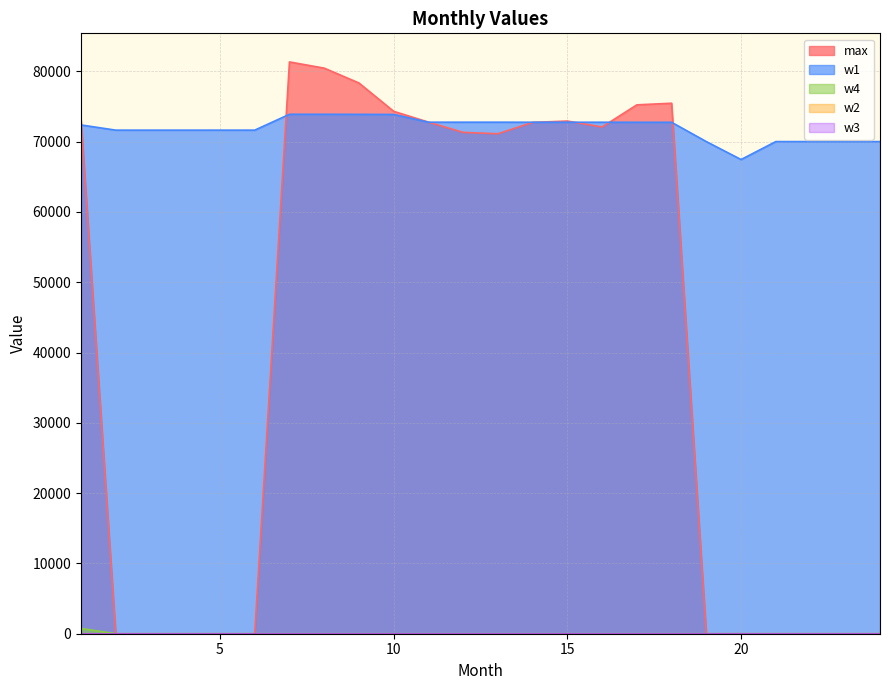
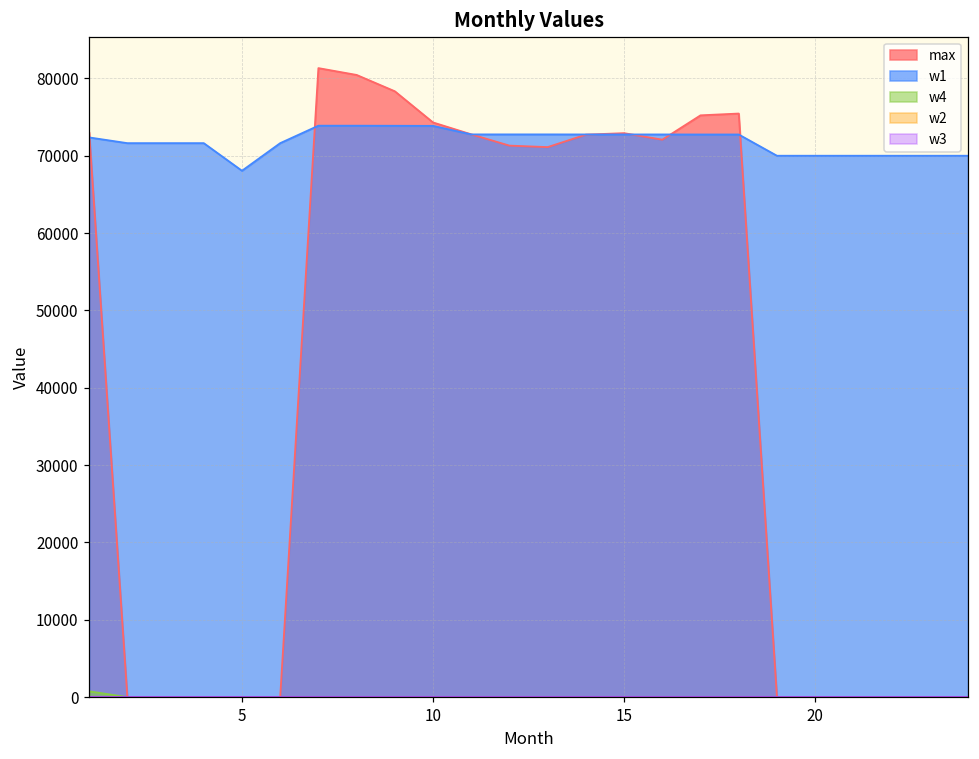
  {
    "max": {
      "10": 74000
    },
    "w1": {
-     "5": 72000,
+     "5": 68000,
      "10": 74000,
-     "20": 67000
+     "20": 70000
    }
  }
